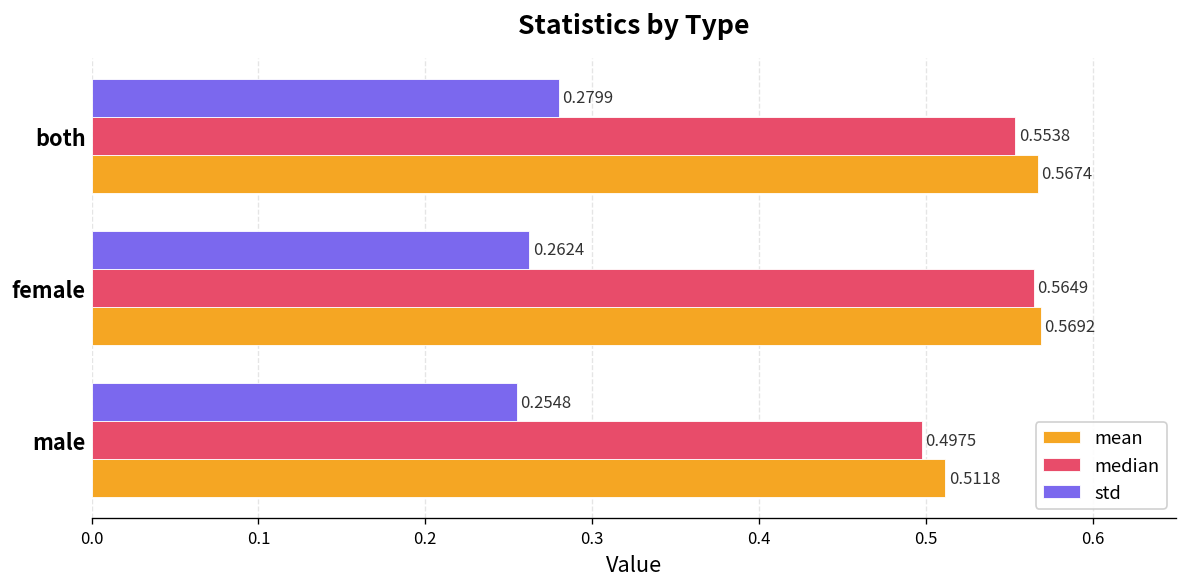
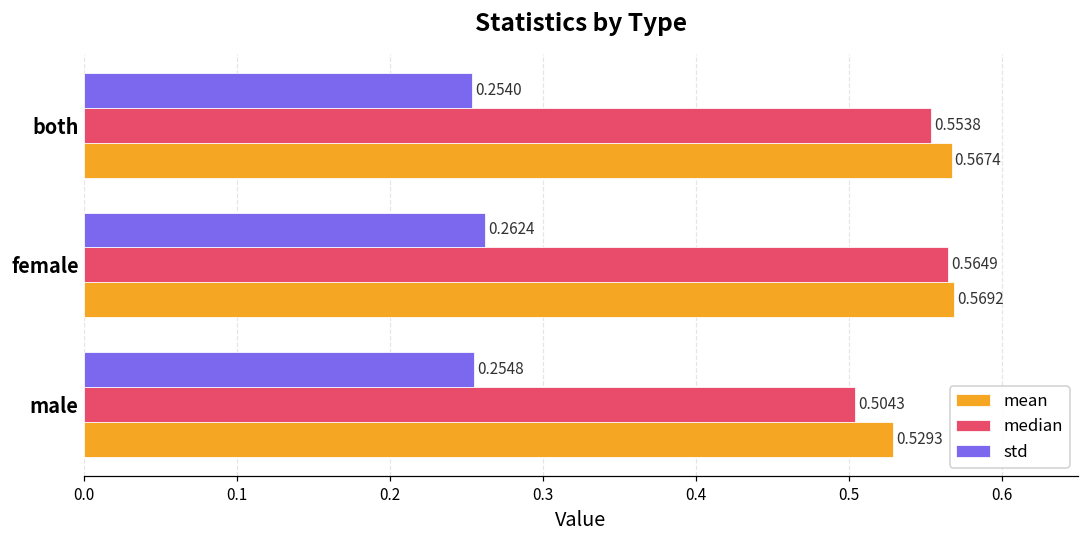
  {
    "mean": {
      "both": 0.5674,
      "female": 0.5692,
-     "male": 0.5118
+     "male": 0.5293
    },
    "median": {
      "both": 0.5538,
      "female": 0.5649,
-     "male": 0.4975
+     "male": 0.5043
    },
    "std": {
-     "both": 0.2799,
+     "both": 0.2540,
      "female": 0.2624,
      "male": 0.2548
    }
  }
